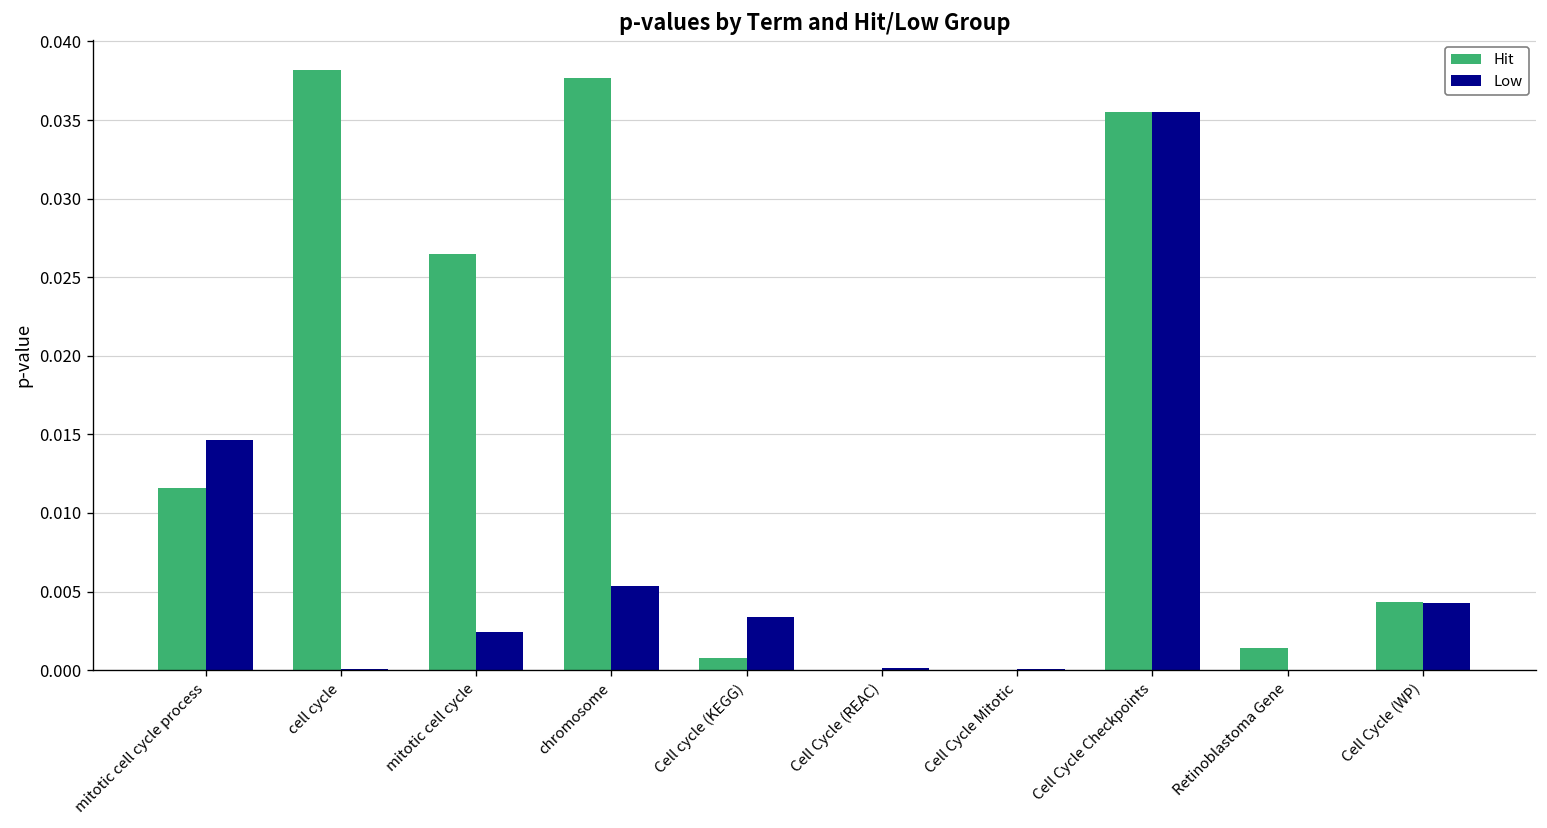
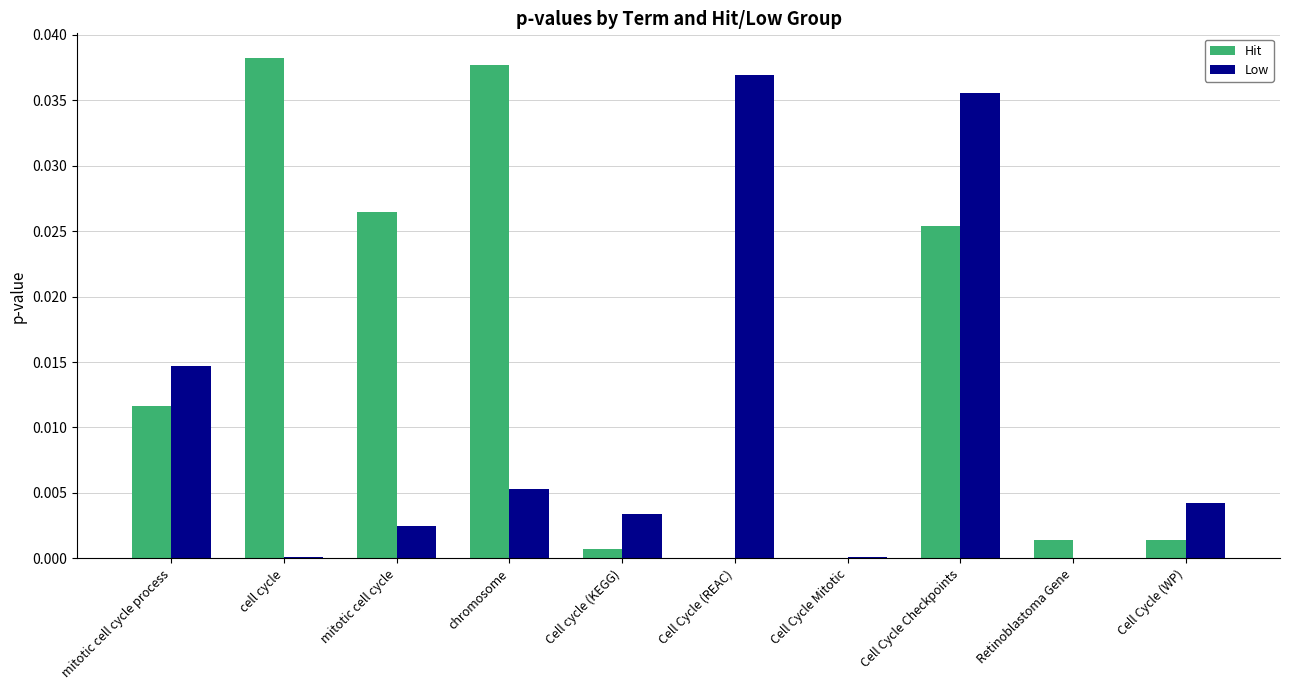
  {
    "Hit": {
      "mitotic cell cycle process": 0.0116,
      "cell cycle": 0.0382,
      "mitotic cell cycle": 0.0265,
      "chromosome": 0.0377,
      "Cell cycle (KEGG)": 0.0007,
-     "Cell Cycle Checkpoints": 0.0355,
+     "Cell Cycle Checkpoints": 0.0254,
      "Retinoblastoma Gene": 0.0014,
-     "Cell Cycle (WP)": 0.0043
+     "Cell Cycle (WP)": 0.0014
    },
    "Low": {
      "mitotic cell cycle process": 0.0147,
      "mitotic cell cycle": 0.0024,
      "chromosome": 0.0053,
      "Cell cycle (KEGG)": 0.0034,
-     "Cell Cycle (REAC)": 0.0001,
+     "Cell Cycle (REAC)": 0.0369,
      "Cell Cycle Checkpoints": 0.0355,
      "Cell Cycle (WP)": 0.0043
    }
  }
